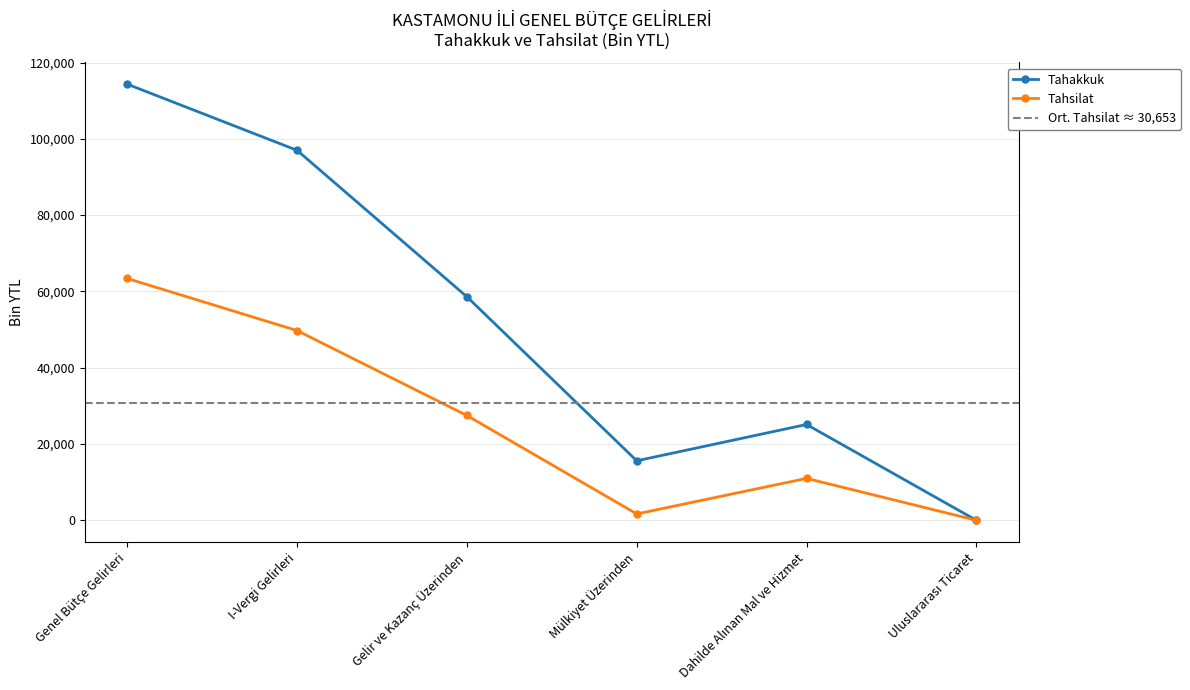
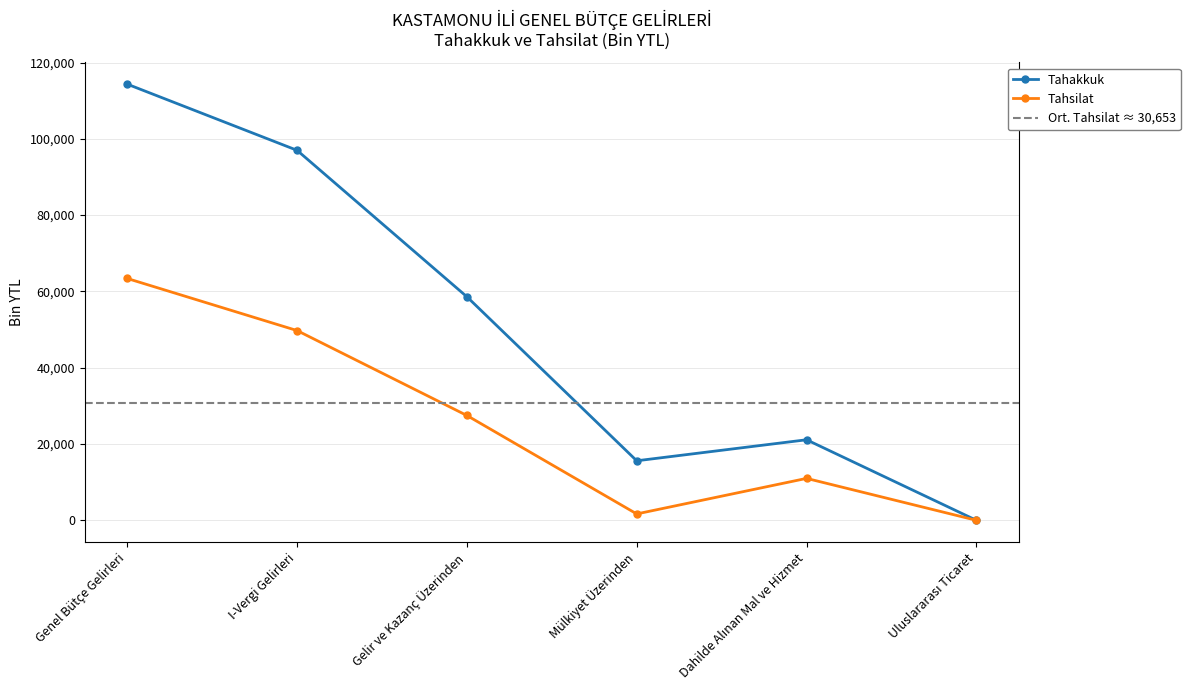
  {
    "Tahakkuk": {
      "Genel Bütçe Gelirleri": "114,000",
      "I-Vergi Gelirleri": "97,000",
      "Gelir ve Kazanç Üzerinden": "59,000",
      "Mülkiyet Üzerinden": "16,000",
-     "Dahilde Alınan Mal ve Hizmet": "25,000"
+     "Dahilde Alınan Mal ve Hizmet": "21,000"
    },
    "Tahsilat": {
      "Genel Bütçe Gelirleri": "63,000",
      "I-Vergi Gelirleri": "50,000",
      "Gelir ve Kazanç Üzerinden": "27,000",
      "Mülkiyet Üzerinden": "2,000",
      "Dahilde Alınan Mal ve Hizmet": "11,000"
    }
  }
